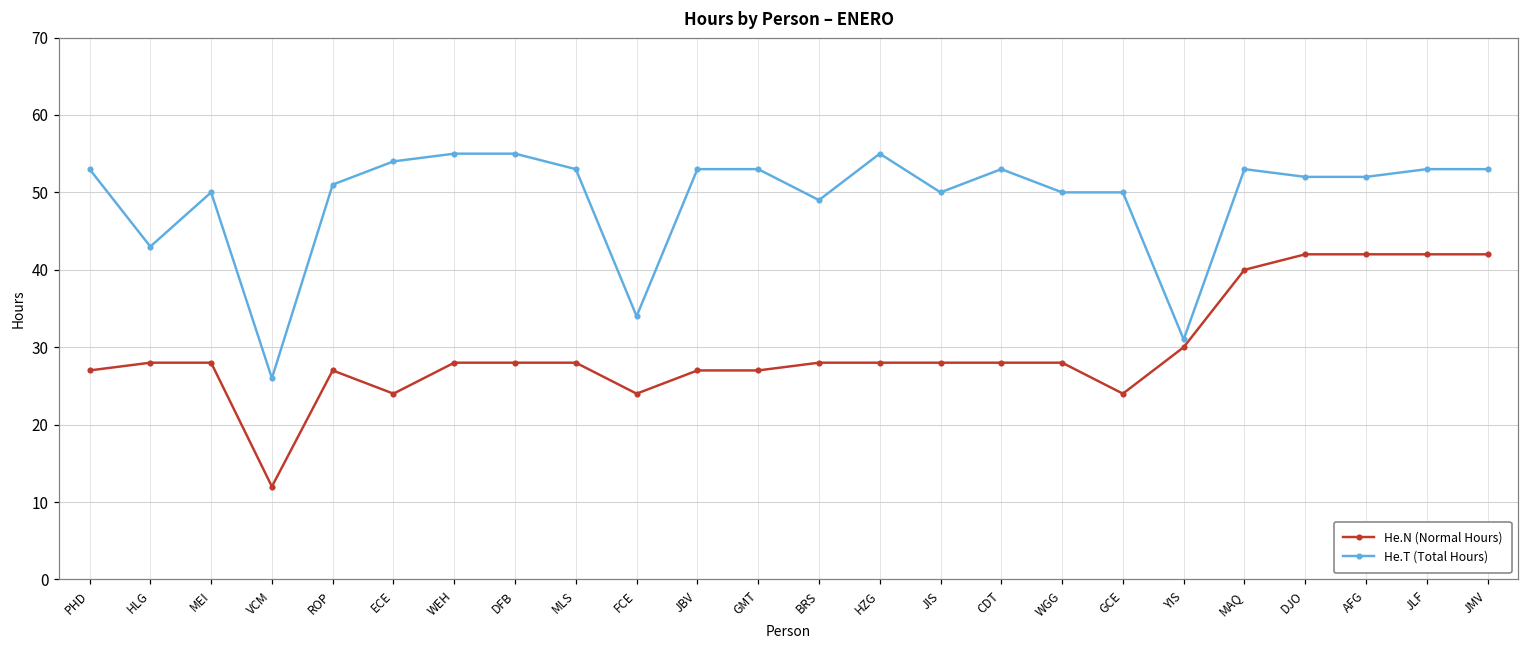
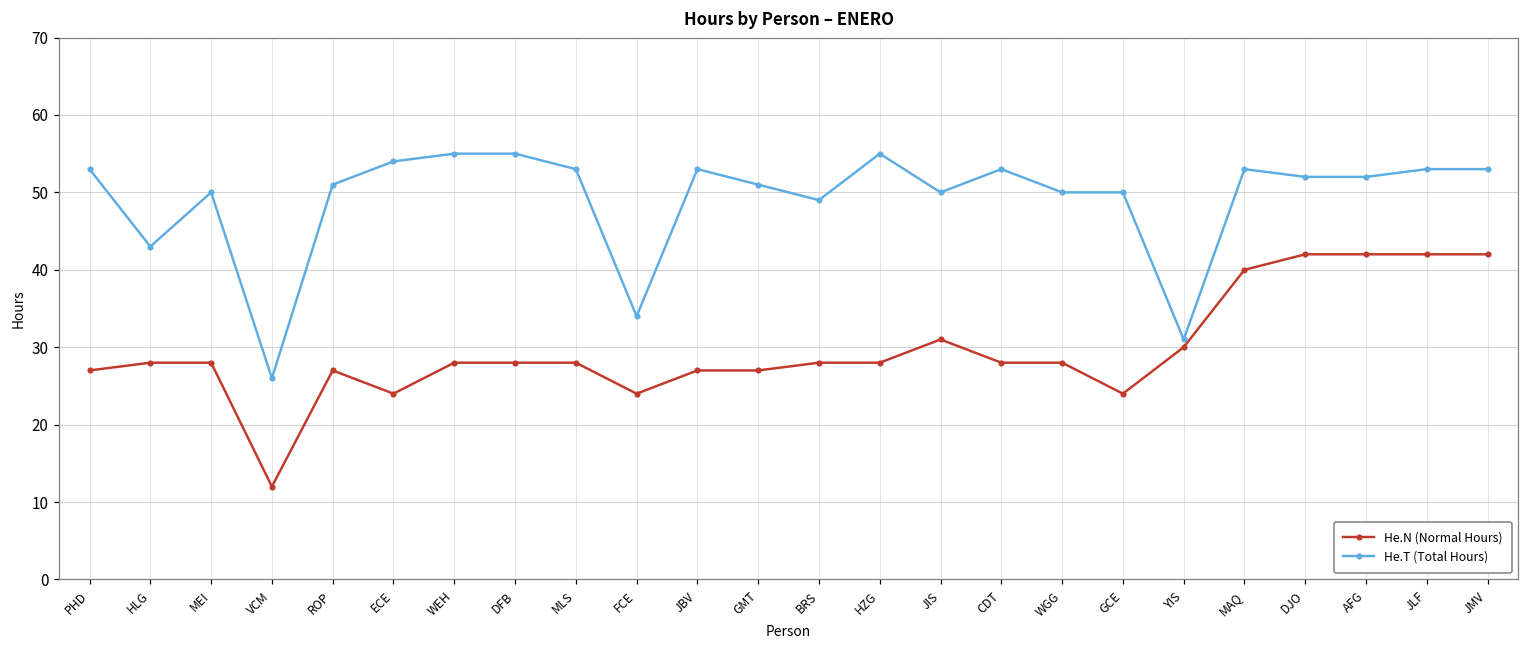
  {
    "He.N (Normal Hours)": {
      "PHD": 27,
      "HLG": 28,
      "MEI": 28,
      "VCM": 12,
      "ROP": 27,
      "ECE": 24,
      "WEH": 28,
      "DFB": 28,
      "MLS": 28,
      "FCE": 24,
      "JBV": 27,
      "GMT": 27,
      "BRS": 28,
      "HZG": 28,
-     "JIS": 28,
+     "JIS": 31,
      "CDT": 28,
      "WGG": 28,
      "GCE": 24,
      "YIS": 30,
      "MAQ": 40,
      "DJO": 42,
      "AFG": 42,
      "JLF": 42,
      "JMV": 42
    },
    "He.T (Total Hours)": {
      "PHD": 53,
      "HLG": 43,
      "MEI": 50,
      "VCM": 26,
      "ROP": 51,
      "ECE": 54,
      "WEH": 55,
      "DFB": 55,
      "MLS": 53,
      "FCE": 34,
      "JBV": 53,
-     "GMT": 53,
+     "GMT": 51,
      "BRS": 49,
      "HZG": 55,
      "JIS": 50,
      "CDT": 53,
      "WGG": 50,
      "GCE": 50,
      "YIS": 31,
      "MAQ": 53,
      "DJO": 52,
      "AFG": 52,
      "JLF": 53,
      "JMV": 53
    }
  }
